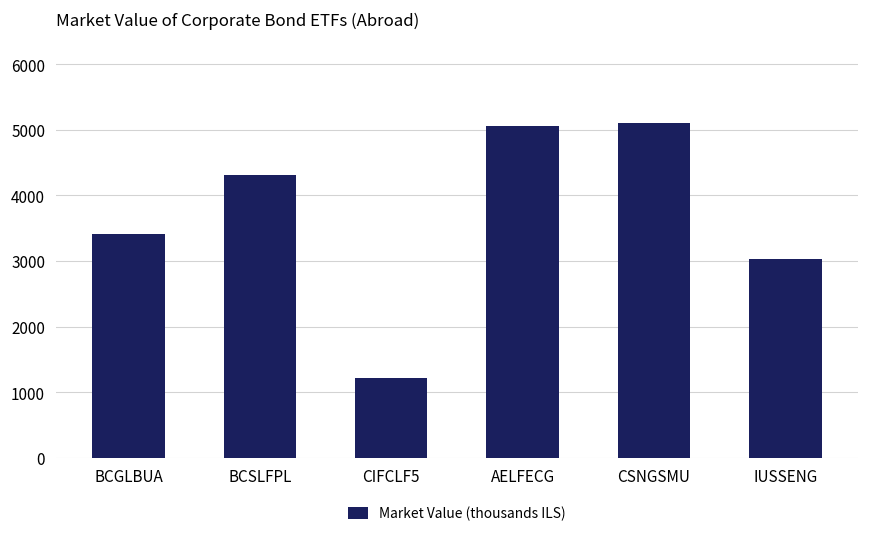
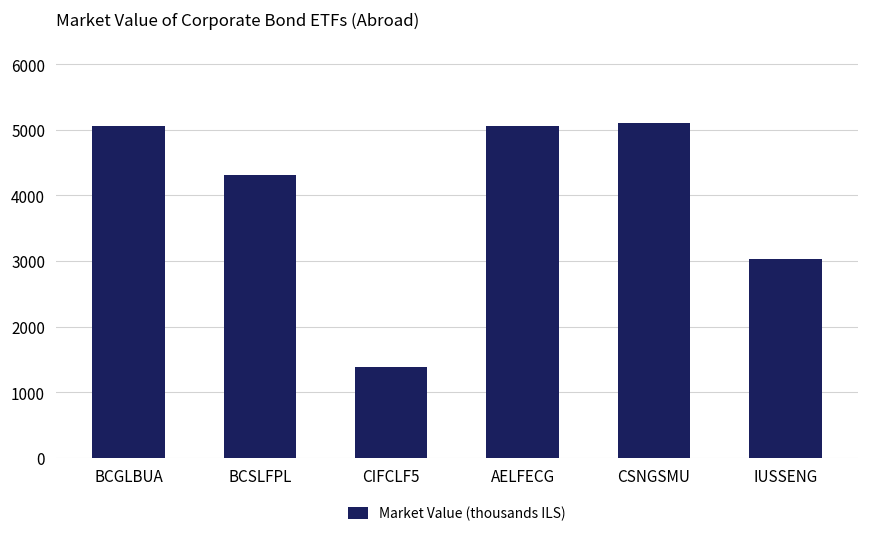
  {
-   "BCGLBUA": 3400,
+   "BCGLBUA": 5100,
    "BCSLFPL": 4300,
-   "CIFCLF5": 1200,
+   "CIFCLF5": 1400,
    "AELFECG": 5100,
    "CSNGSMU": 5100,
    "IUSSENG": 3000
  }
